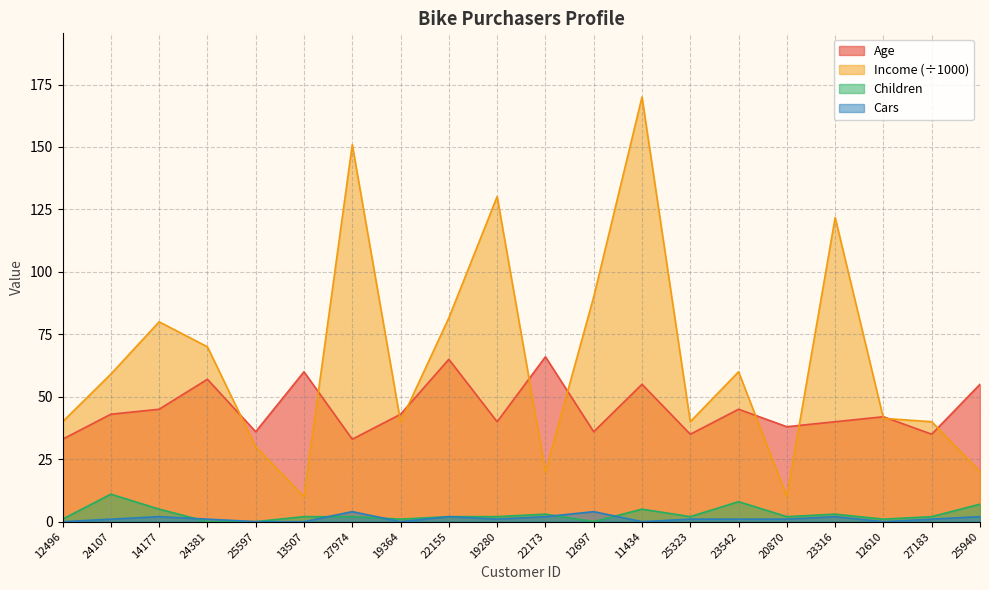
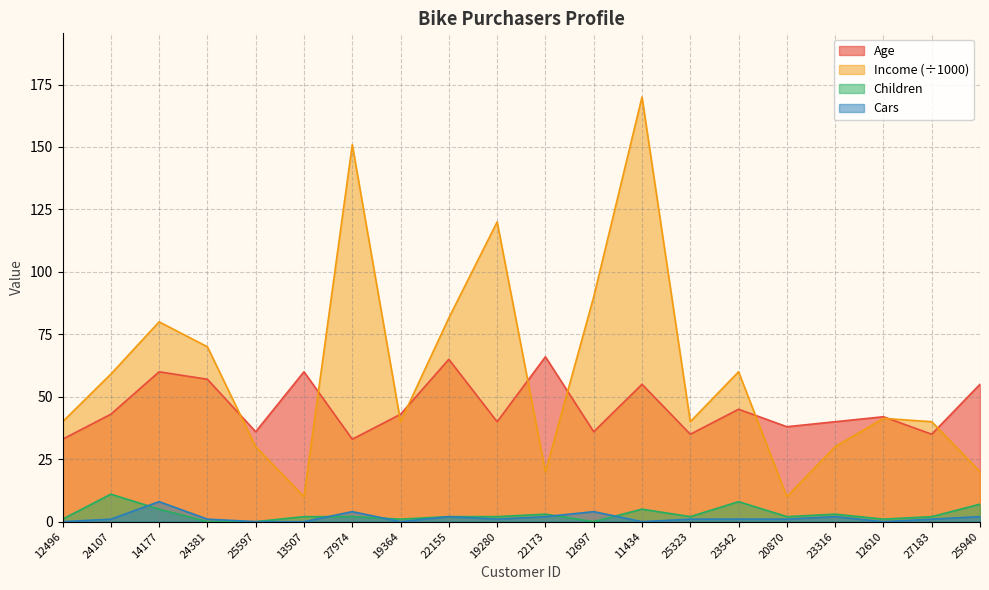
  {
    "Age": {
      "12496": 33,
      "24107": 43,
-     "14177": 45,
+     "14177": 60,
      "24381": 57,
      "25597": 36,
      "13507": 60,
      "27974": 33,
      "19364": 43,
      "22155": 65,
      "19280": 40,
      "22173": 66,
      "12697": 36,
      "11434": 55,
      "25323": 35,
      "23542": 45,
      "20870": 38,
      "23316": 40,
      "27183": 35,
      "25940": 55
    },
    "Income (÷1000)": {
      "12496": 40,
      "24107": 59,
      "14177": 80,
      "24381": 70,
      "25597": 30,
      "13507": 10,
      "27974": 151,
      "19364": 40,
      "22155": 82,
-     "19280": 130,
+     "19280": 120,
      "22173": 20,
      "12697": 90,
      "11434": 170,
      "25323": 40,
      "23542": 60,
      "20870": 10,
-     "23316": 122,
+     "23316": 30,
      "27183": 40,
      "25940": 20
    },
    "Children": {
      "24107": 11,
      "14177": 5,
      "13507": 2,
      "27974": 2,
      "12697": 0,
      "11434": 5,
      "23542": 8,
      "25940": 7
    },
    "Cars": {
      "24107": 1,
-     "14177": 2,
+     "14177": 8,
      "13507": 0,
      "27974": 4,
      "12697": 4,
      "11434": 0,
      "23542": 1,
      "25940": 2
    }
  }
